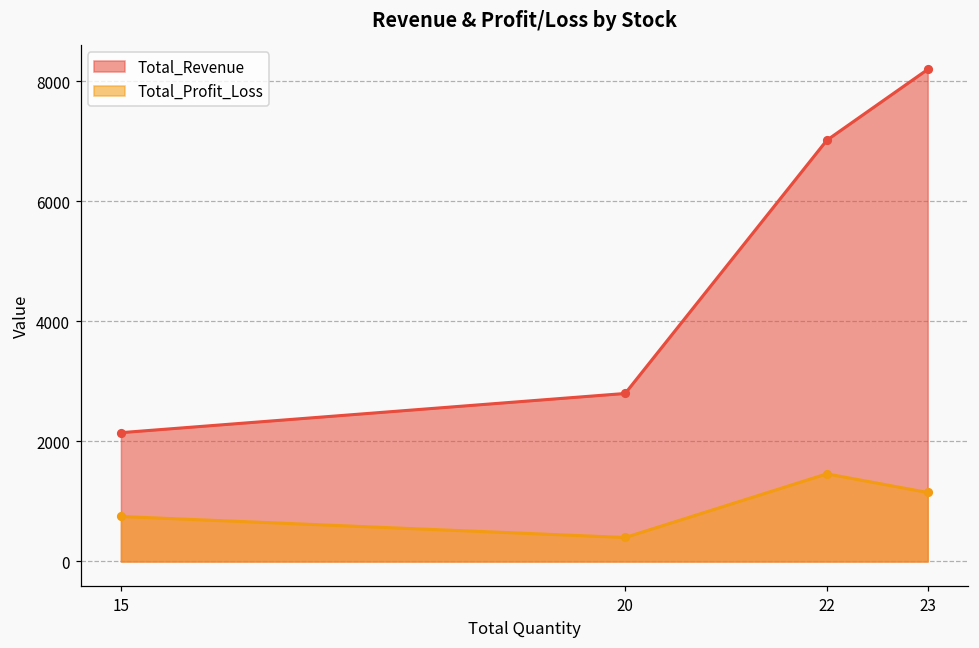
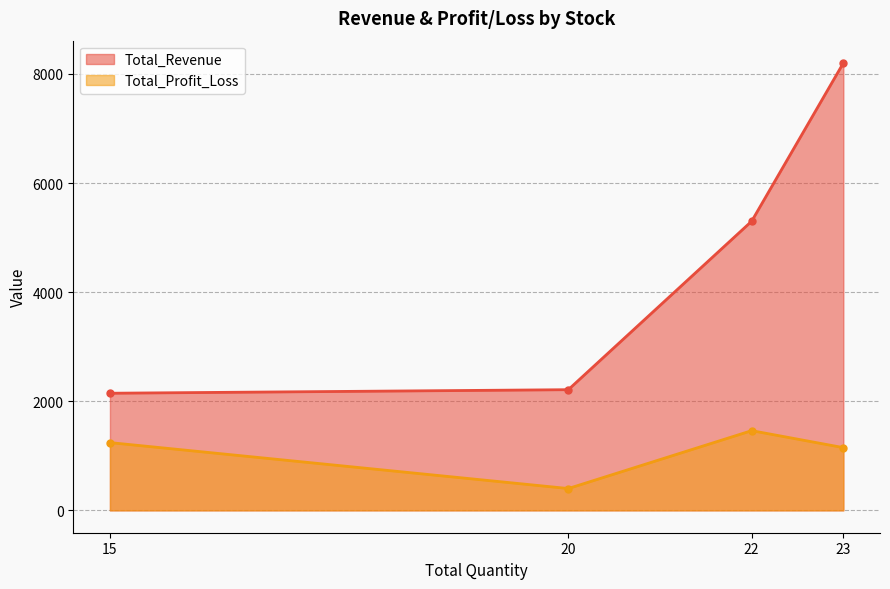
  {
    "Total_Revenue": {
      "15": 2100,
-     "20": 2800,
-     "22": 7000,
+     "20": 2200,
+     "22": 5300,
      "23": 8200
    },
    "Total_Profit_Loss": {
-     "15": 800,
+     "15": 1200,
      "20": 400,
      "22": 1500,
      "23": 1200
    }
  }
